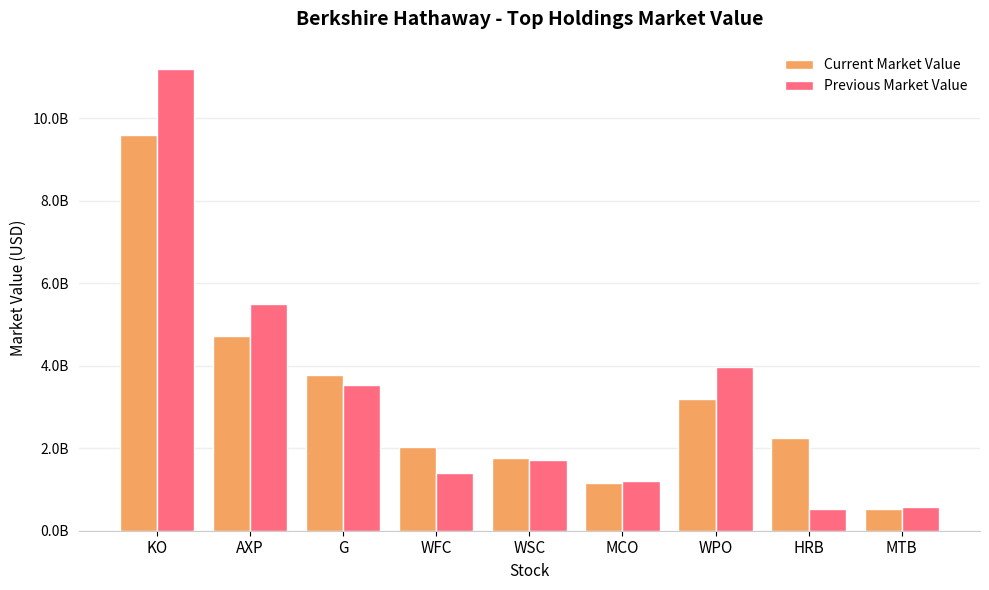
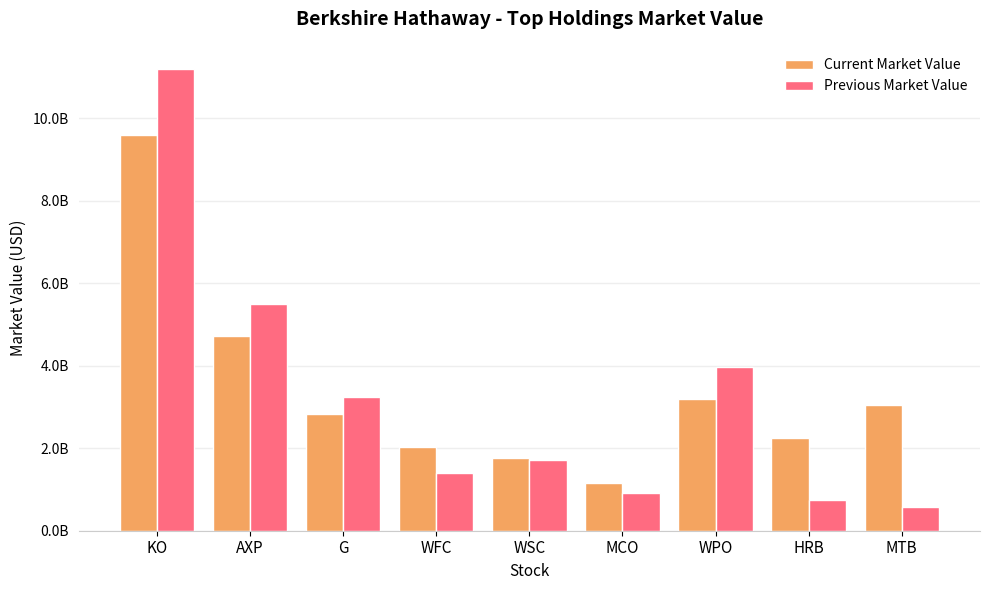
  {
    "Current Market Value": {
      "KO": 9600000000,
      "AXP": 4700000000,
-     "G": 3800000000,
+     "G": 2800000000,
      "WFC": 2000000000,
      "WSC": 1800000000,
      "MCO": 1200000000,
      "WPO": 3200000000,
      "HRB": 2300000000,
-     "MTB": 500000000
+     "MTB": 3000000000
    },
    "Previous Market Value": {
      "KO": 11200000000,
      "AXP": 5500000000,
-     "G": 3500000000,
+     "G": 3300000000,
      "WFC": 1400000000,
      "WSC": 1700000000,
-     "MCO": 1200000000,
+     "MCO": 900000000,
      "WPO": 4000000000,
-     "HRB": 500000000,
+     "HRB": 700000000,
      "MTB": 600000000
    }
  }
